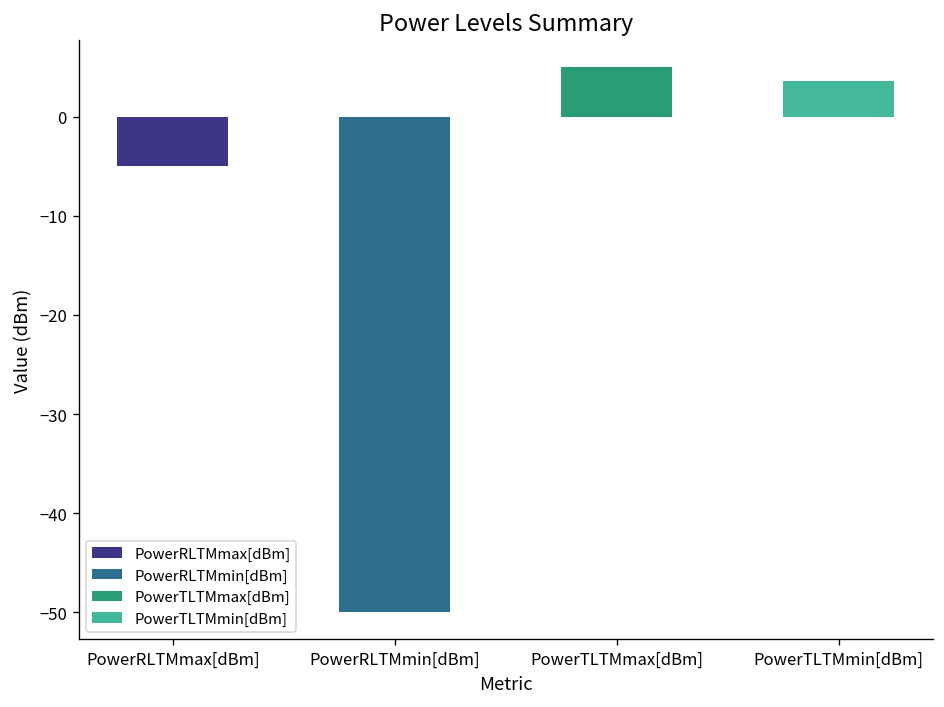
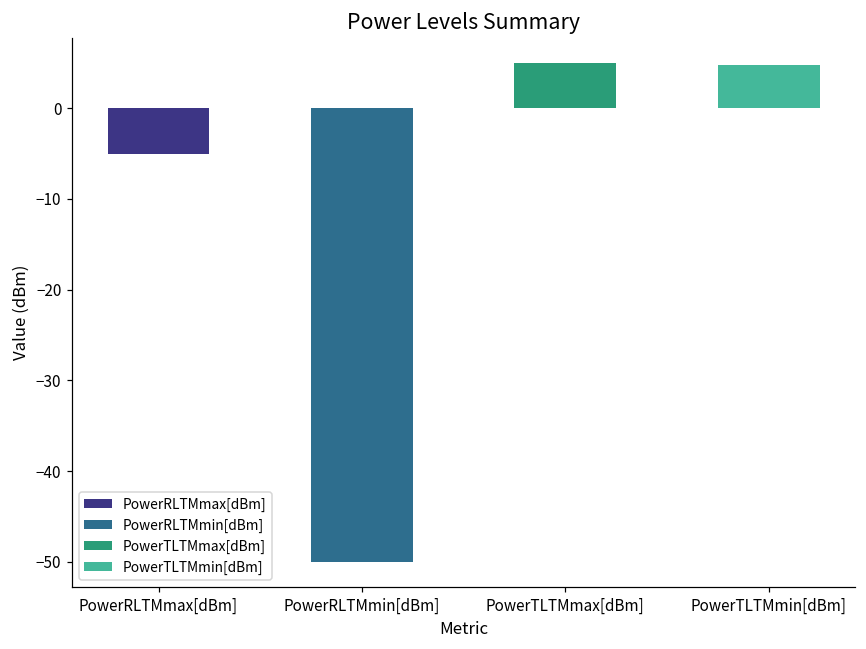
  {
    "PowerRLTMmax[dBm]": -5,
    "PowerRLTMmin[dBm]": -50,
    "PowerTLTMmax[dBm]": 5,
-   "PowerTLTMmin[dBm]": 4
+   "PowerTLTMmin[dBm]": 5
  }
